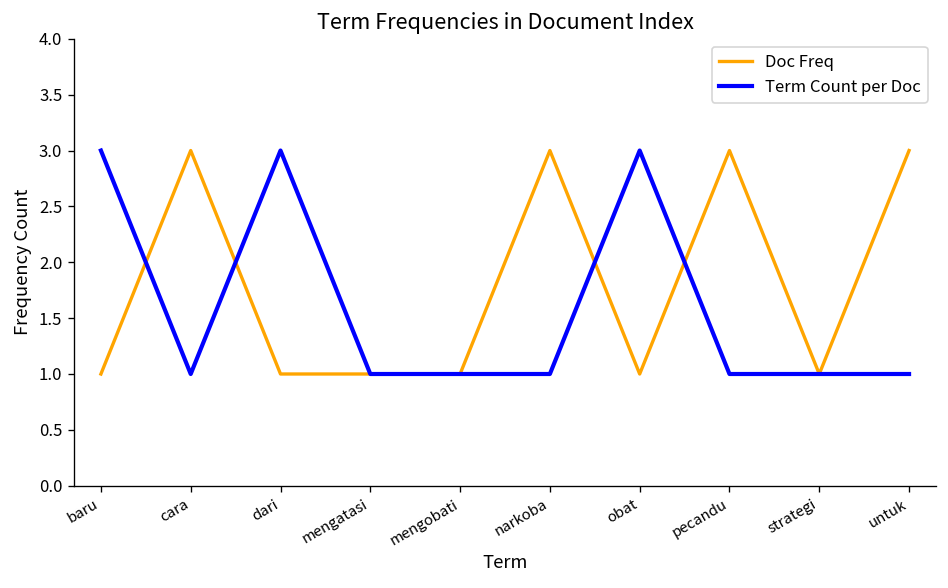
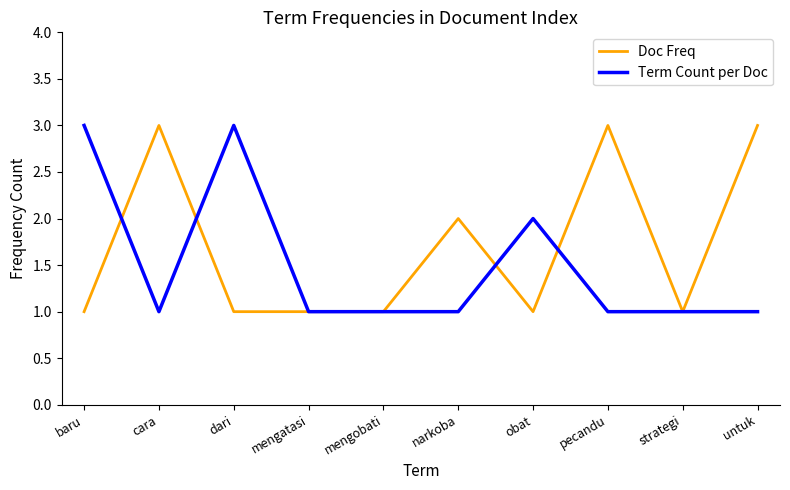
  {
    "Doc Freq": {
      "baru": 1,
      "cara": 3,
      "dari": 1,
-     "narkoba": 3,
+     "narkoba": 2,
      "obat": 1,
      "pecandu": 3,
      "untuk": 3
    },
    "Term Count per Doc": {
      "baru": 3,
      "cara": 1,
      "dari": 3,
      "narkoba": 1,
-     "obat": 3,
+     "obat": 2,
      "pecandu": 1,
      "untuk": 1
    }
  }
